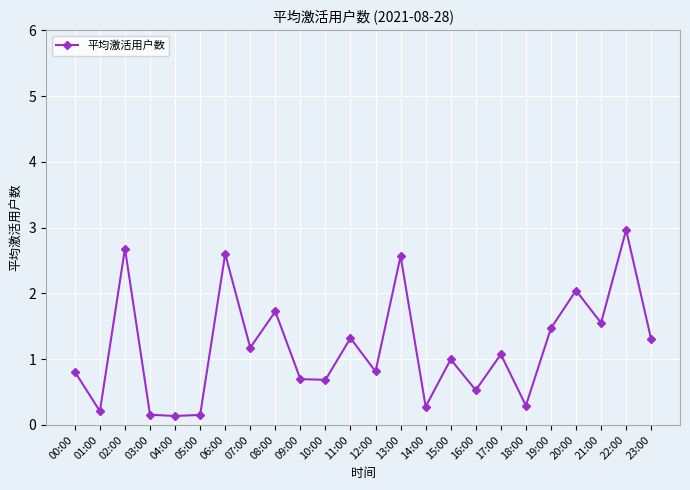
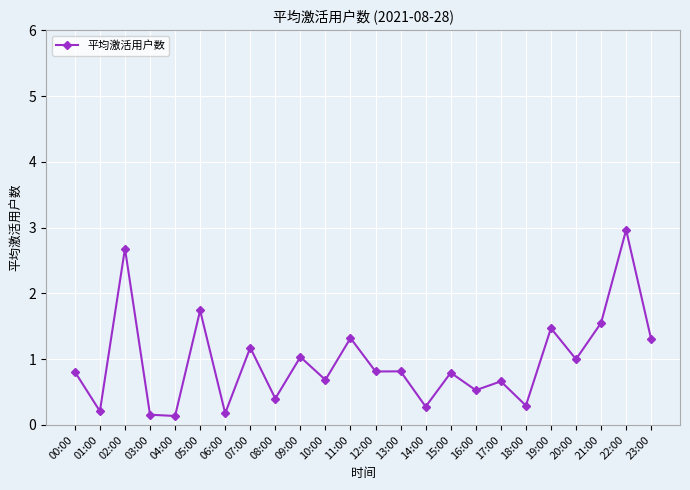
  {
    "00:00": 0.8,
    "01:00": 0.2,
    "02:00": 2.7,
    "03:00": 0.2,
    "04:00": 0.1,
-   "05:00": 0.2,
-   "06:00": 2.6,
+   "05:00": 1.7,
+   "06:00": 0.2,
    "07:00": 1.2,
-   "08:00": 1.7,
-   "09:00": 0.7,
+   "08:00": 0.4,
+   "09:00": 1.0,
    "10:00": 0.7,
    "11:00": 1.3,
    "12:00": 0.8,
-   "13:00": 2.6,
+   "13:00": 0.8,
    "14:00": 0.3,
-   "15:00": 1.0,
+   "15:00": 0.8,
    "16:00": 0.5,
-   "17:00": 1.1,
+   "17:00": 0.7,
    "18:00": 0.3,
    "19:00": 1.5,
-   "20:00": 2.0,
+   "20:00": 1.0,
    "21:00": 1.6,
    "22:00": 3.0,
    "23:00": 1.3
  }
